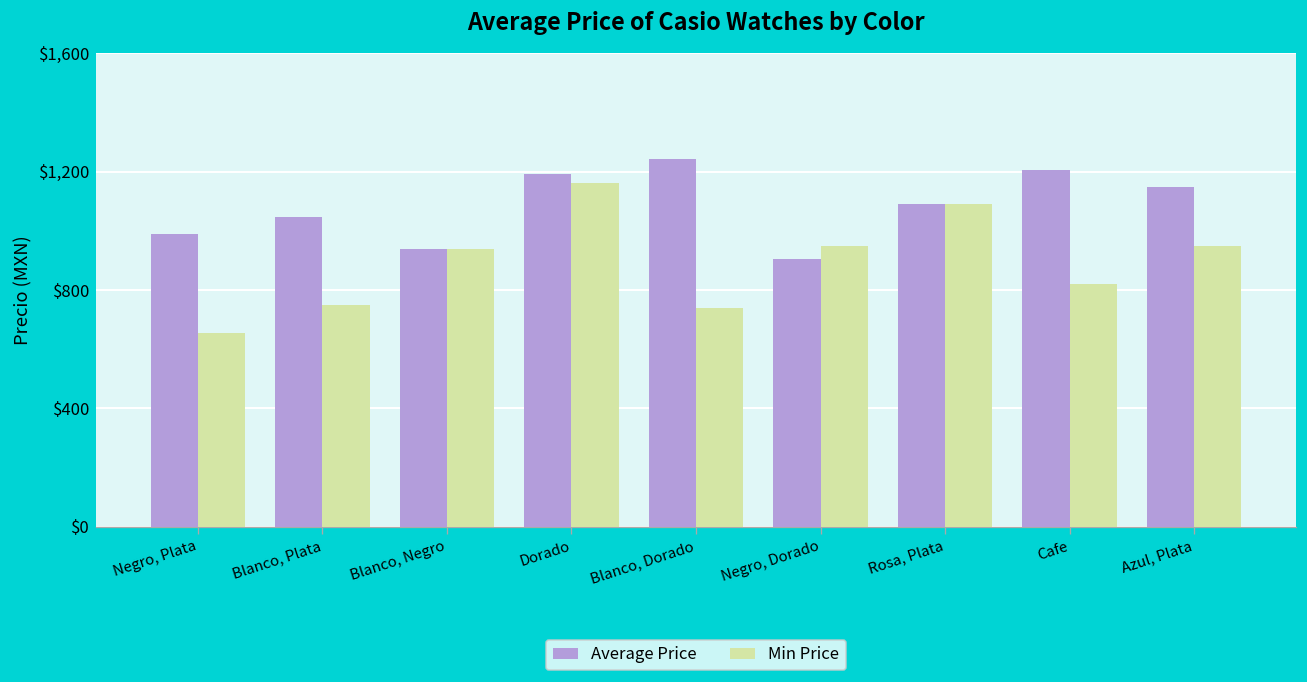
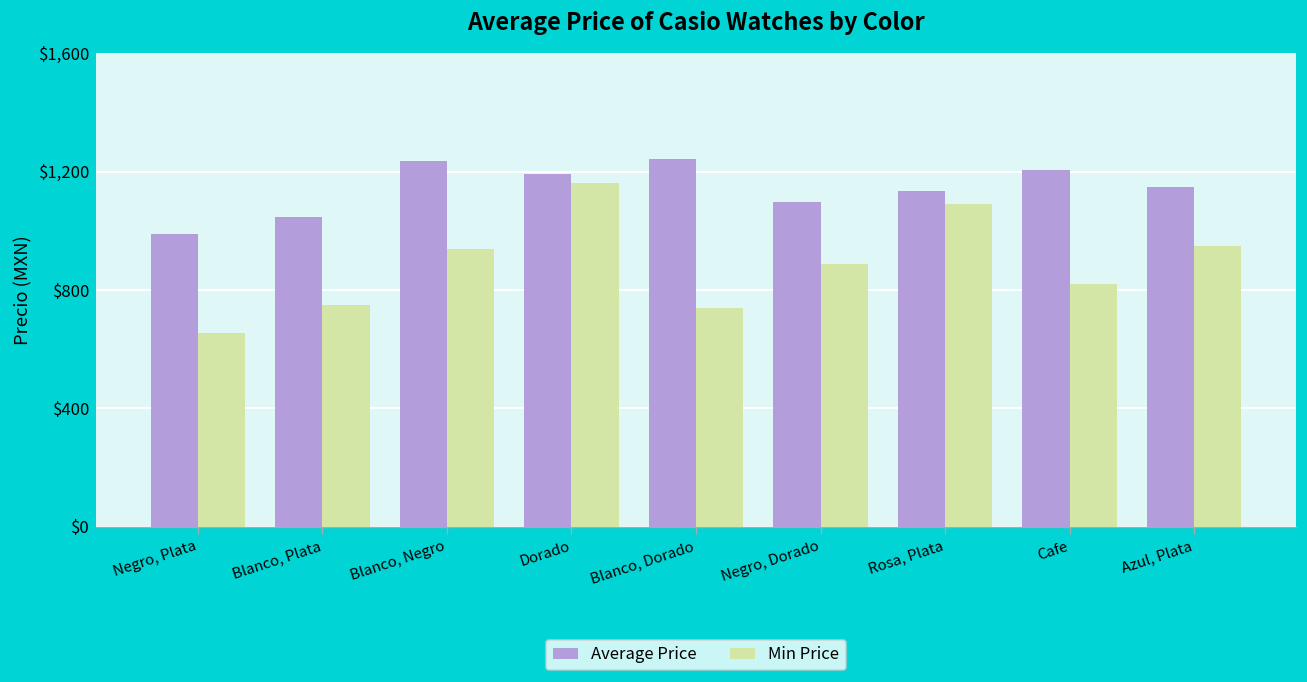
  {
    "Average Price": {
      "Negro, Plata": "$990",
      "Blanco, Plata": "$1,050",
-     "Blanco, Negro": "$940",
+     "Blanco, Negro": "$1,240",
      "Dorado": "$1,190",
      "Blanco, Dorado": "$1,240",
-     "Negro, Dorado": "$900",
-     "Rosa, Plata": "$1,090",
+     "Negro, Dorado": "$1,100",
+     "Rosa, Plata": "$1,140",
      "Cafe": "$1,210",
      "Azul, Plata": "$1,150"
    },
    "Min Price": {
      "Negro, Plata": "$650",
      "Blanco, Plata": "$750",
      "Blanco, Negro": "$940",
      "Dorado": "$1,160",
      "Blanco, Dorado": "$740",
-     "Negro, Dorado": "$950",
+     "Negro, Dorado": "$890",
      "Rosa, Plata": "$1,090",
      "Cafe": "$820",
      "Azul, Plata": "$950"
    }
  }
